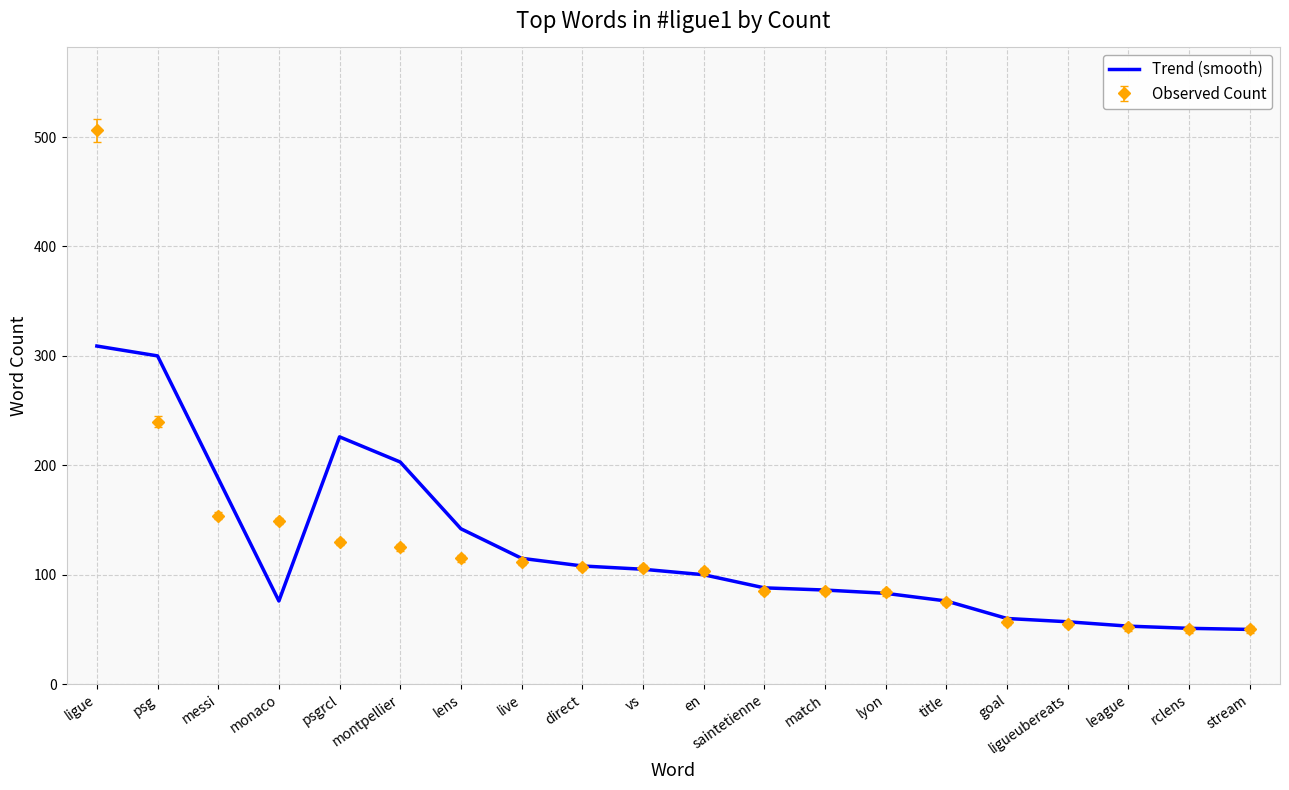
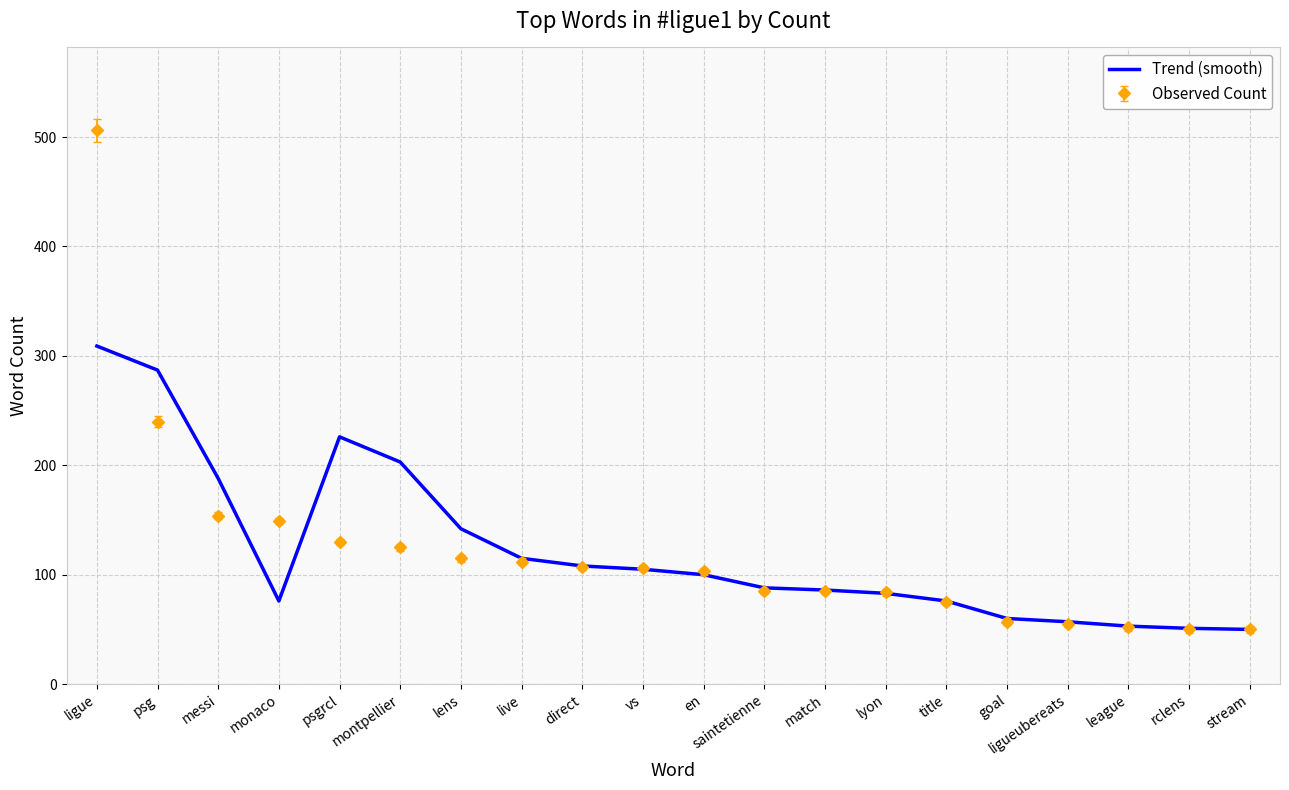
  {
    "Trend (smooth)": {
      "ligue": 309,
-     "psg": 300,
+     "psg": 287,
      "messi": 188,
      "monaco": 76,
      "psgrcl": 226,
      "montpellier": 203,
      "lens": 142
    }
  }
